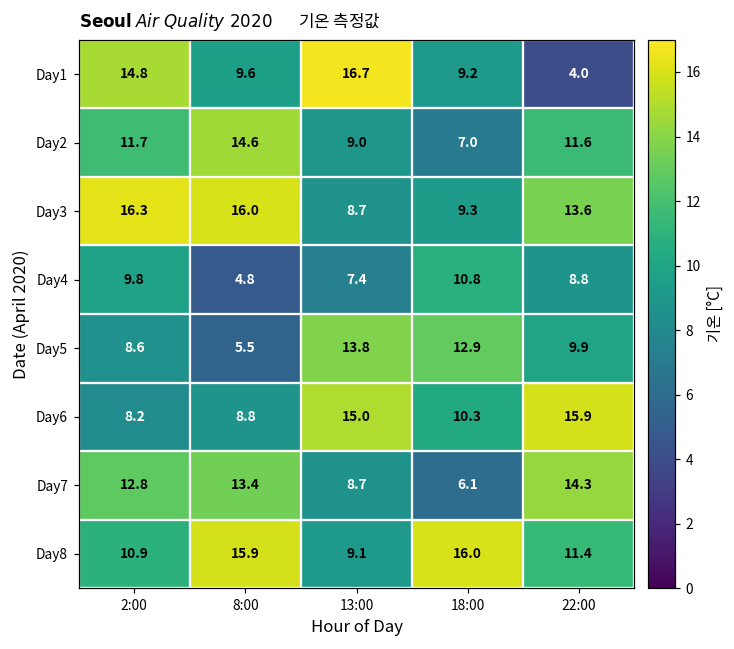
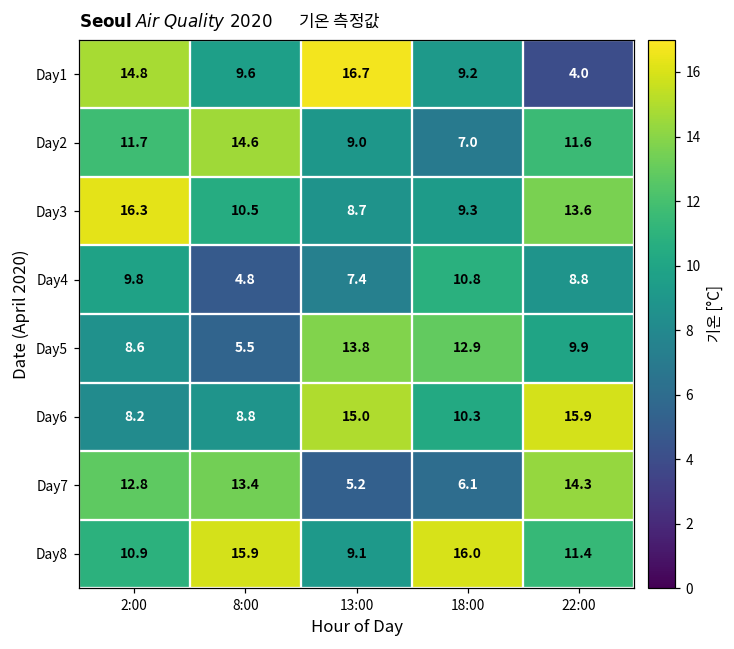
  {
    "Day1": {
      "2:00": 14.8,
      "8:00": 9.6,
      "13:00": 16.7,
      "18:00": 9.2,
      "22:00": 4.0
    },
    "Day2": {
      "2:00": 11.7,
      "8:00": 14.6,
      "13:00": 9.0,
      "18:00": 7.0,
      "22:00": 11.6
    },
    "Day3": {
      "2:00": 16.3,
-     "8:00": 16.0,
+     "8:00": 10.5,
      "13:00": 8.7,
      "18:00": 9.3,
      "22:00": 13.6
    },
    "Day4": {
      "2:00": 9.8,
      "8:00": 4.8,
      "13:00": 7.4,
      "18:00": 10.8,
      "22:00": 8.8
    },
    "Day5": {
      "2:00": 8.6,
      "8:00": 5.5,
      "13:00": 13.8,
      "18:00": 12.9,
      "22:00": 9.9
    },
    "Day6": {
      "2:00": 8.2,
      "8:00": 8.8,
      "13:00": 15.0,
      "18:00": 10.3,
      "22:00": 15.9
    },
    "Day7": {
      "2:00": 12.8,
      "8:00": 13.4,
-     "13:00": 8.7,
+     "13:00": 5.2,
      "18:00": 6.1,
      "22:00": 14.3
    },
    "Day8": {
      "2:00": 10.9,
      "8:00": 15.9,
      "13:00": 9.1,
      "18:00": 16.0,
      "22:00": 11.4
    }
  }
